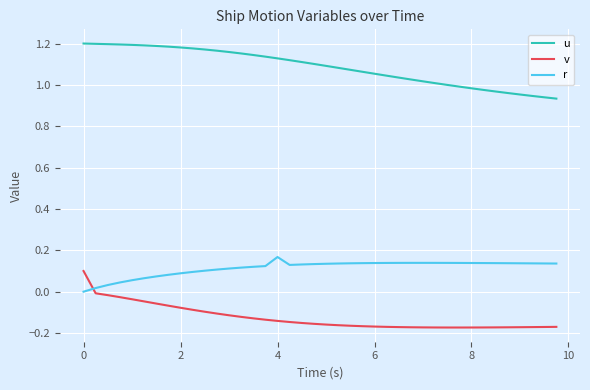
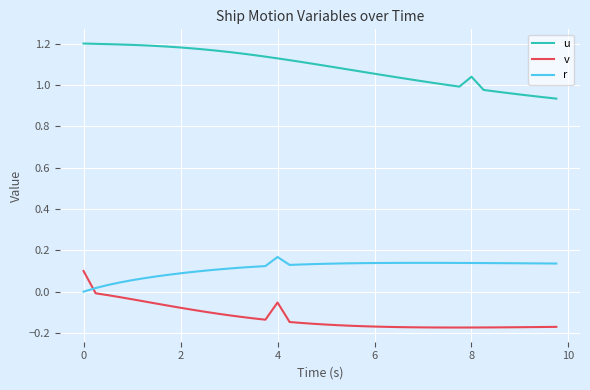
  {
    "u": {
      "0": 1.20,
      "2": 1.18,
      "4": 1.13,
      "6": 1.05,
-     "8": 0.98
+     "8": 1.04
    },
    "v": {
      "0": 0.10,
      "2": -0.08,
-     "4": -0.14,
+     "4": -0.05,
      "6": -0.17,
      "8": -0.17
    },
    "r": {
      "0": 0.00,
      "2": 0.09,
      "4": 0.17,
      "6": 0.14,
      "8": 0.14
    }
  }
